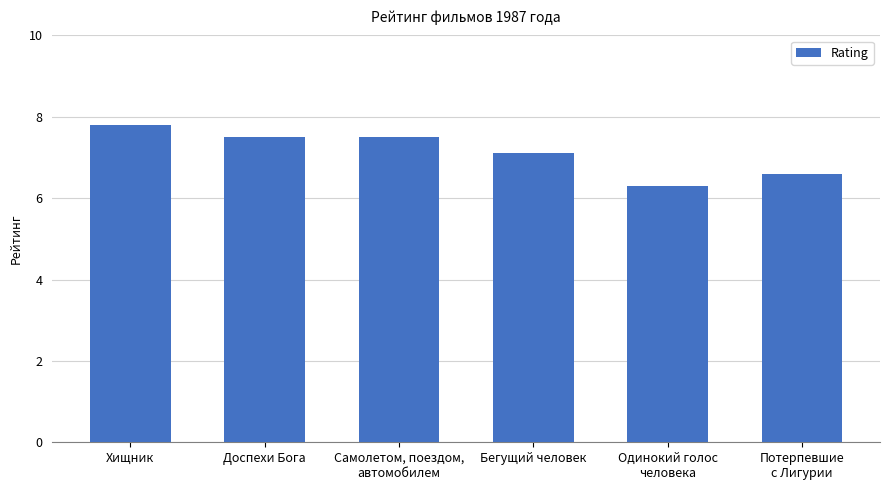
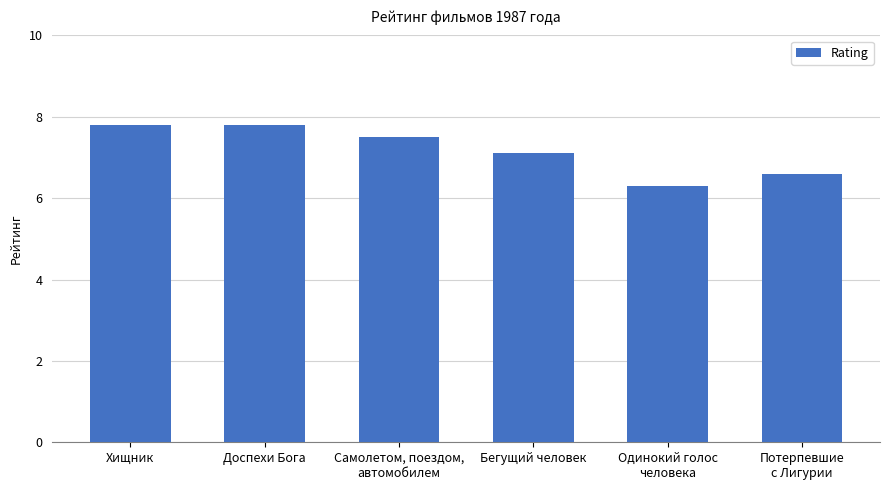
  {
    "Хищник": 7.8,
-   "Доспехи Бога": 7.5,
+   "Доспехи Бога": 7.8,
    "Самолетом, поездом, автомобилем": 7.5,
    "Бегущий человек": 7.1,
    "Одинокий голос человека": 6.3,
    "Потерпевшие с Лигурии": 6.6
  }
